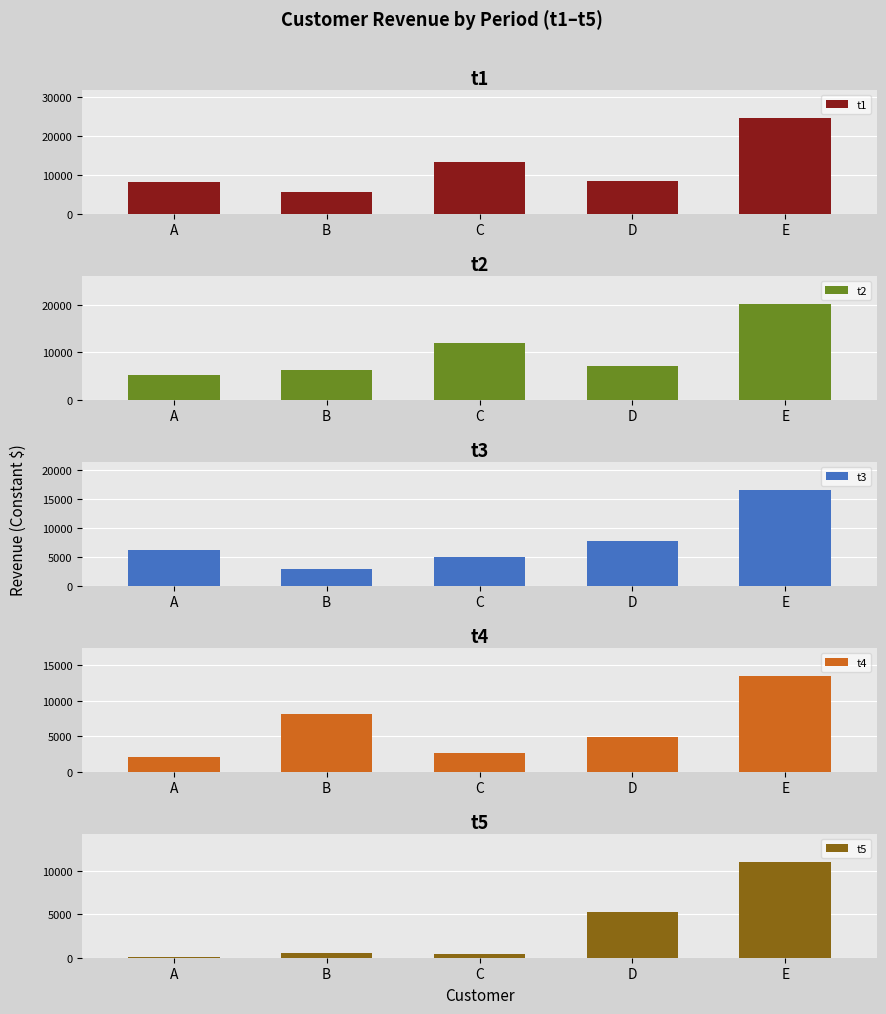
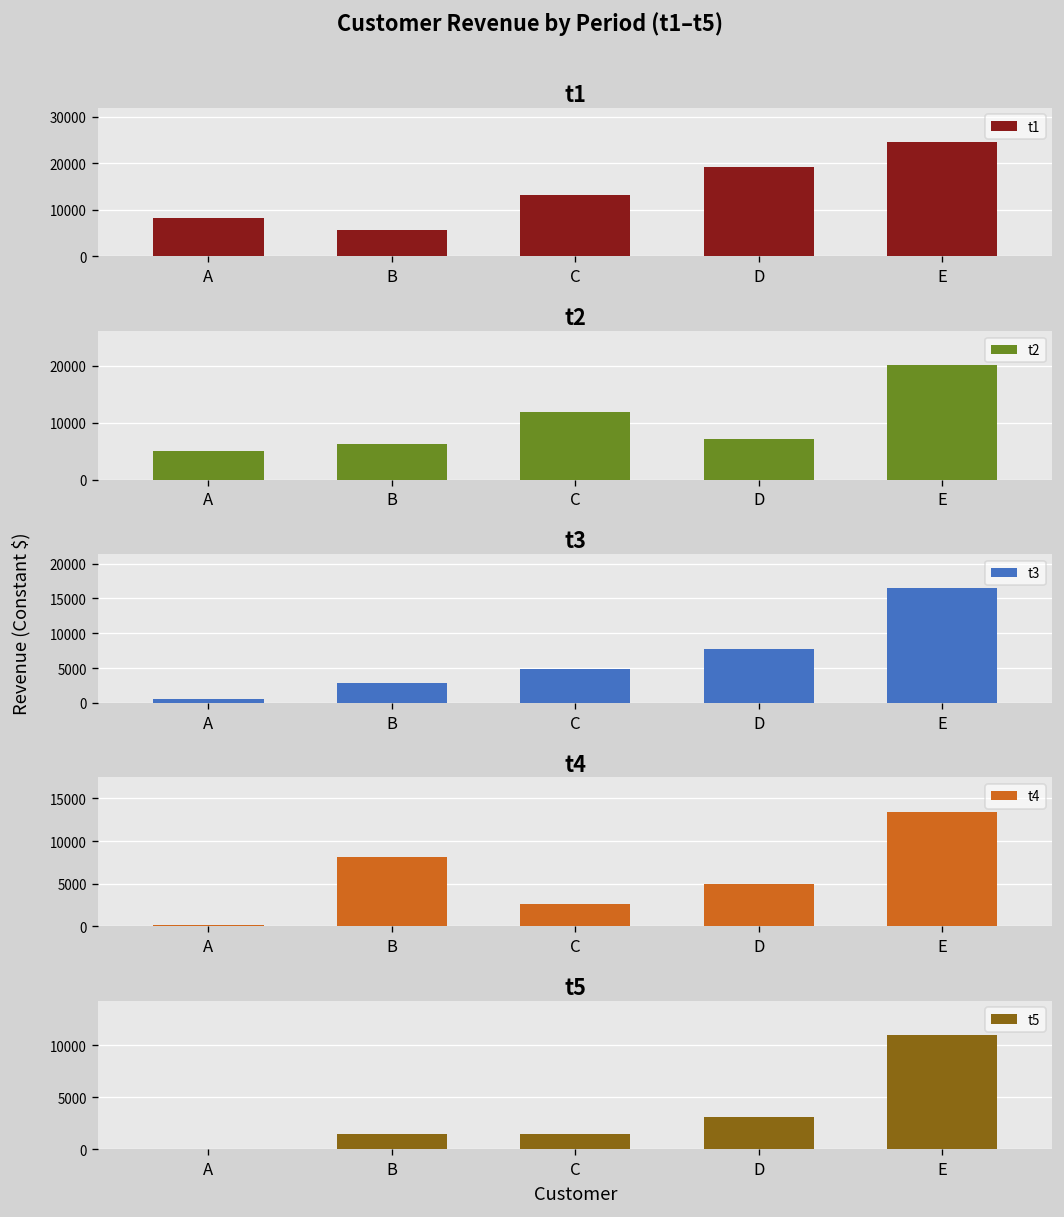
  {
    "t1": {
      "A": 8000,
      "B": 6000,
      "C": 13000,
-     "D": 8000,
+     "D": 19000,
      "E": 25000
    },
    "t2": {
      "A": 5000,
      "B": 6000,
      "C": 12000,
      "D": 7000,
      "E": 20000
    },
    "t3": {
-     "A": 6000,
+     "A": 1000,
      "B": 3000,
      "C": 5000,
      "D": 8000,
      "E": 16000
    },
    "t4": {
-     "A": 2000,
+     "A": 0,
      "B": 8000,
      "C": 3000,
      "D": 5000,
      "E": 13000
    },
    "t5": {
-     "B": 1000,
-     "C": 0,
-     "D": 5000,
+     "B": 2000,
+     "C": 1000,
+     "D": 3000,
      "E": 11000
    }
  }
